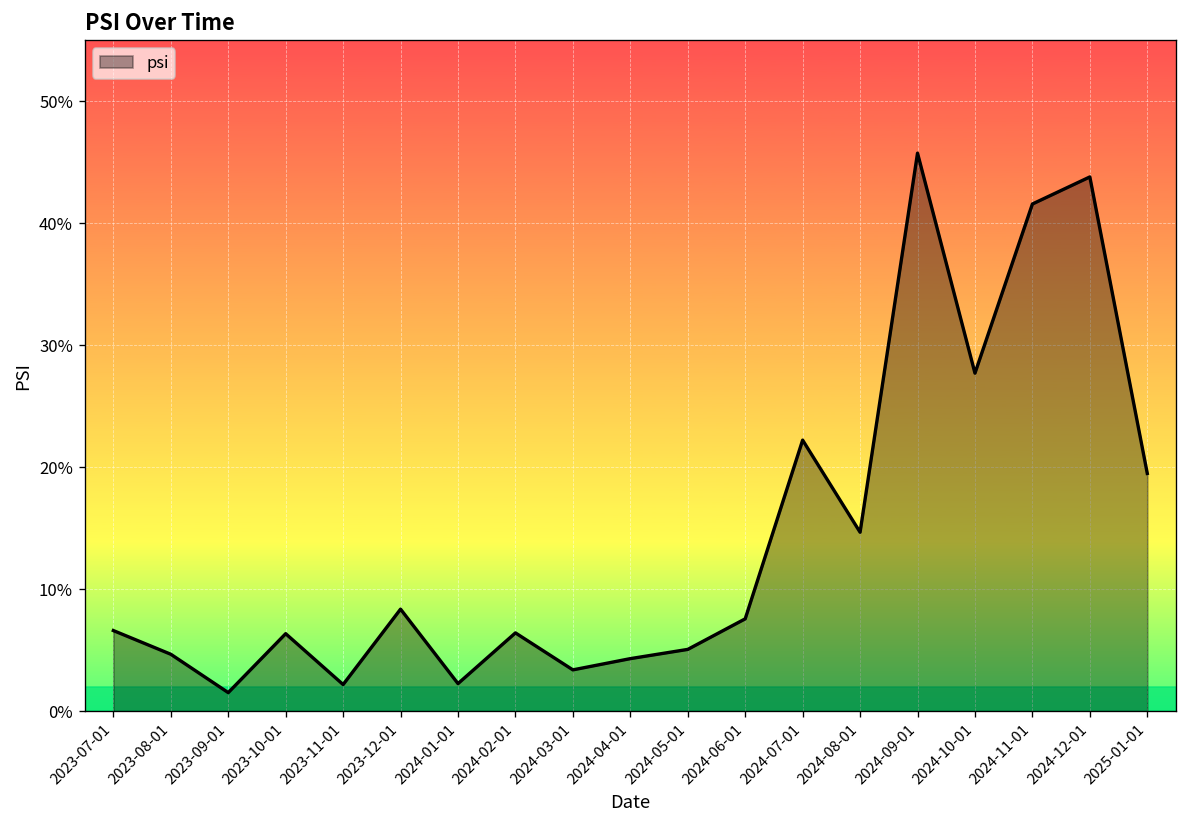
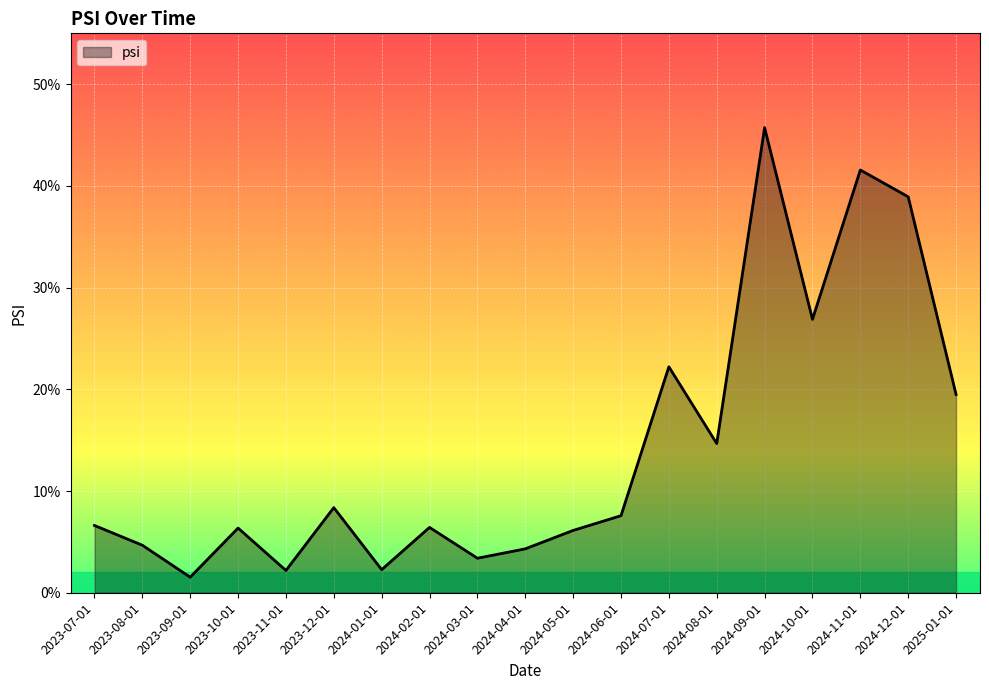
  {
    "2023-07-01": "6.6%",
    "2023-08-01": "4.7%",
    "2023-10-01": "6.4%",
    "2023-11-01": "2.2%",
    "2023-12-01": "8.4%",
    "2024-01-01": "2.3%",
    "2024-02-01": "6.4%",
    "2024-03-01": "3.4%",
    "2024-04-01": "4.3%",
-   "2024-05-01": "5.1%",
+   "2024-05-01": "6.1%",
    "2024-06-01": "7.6%",
    "2024-07-01": "22.2%",
    "2024-08-01": "14.7%",
    "2024-09-01": "45.7%",
-   "2024-10-01": "27.7%",
+   "2024-10-01": "26.9%",
    "2024-11-01": "41.6%",
-   "2024-12-01": "43.8%",
+   "2024-12-01": "38.9%",
    "2025-01-01": "19.5%"
  }
